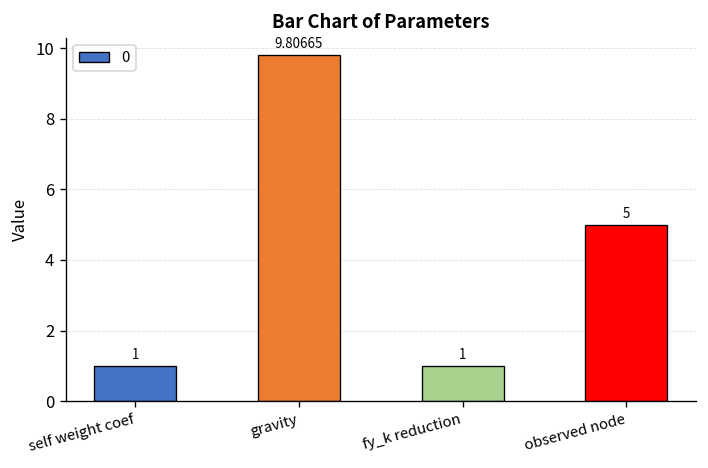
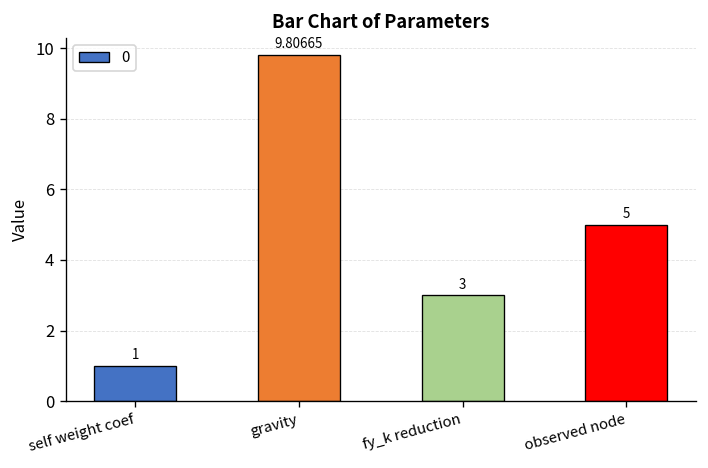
  {
    "self weight coef": 1,
    "gravity": 9.80665,
-   "fy_k reduction": 1,
+   "fy_k reduction": 3,
    "observed node": 5
  }
